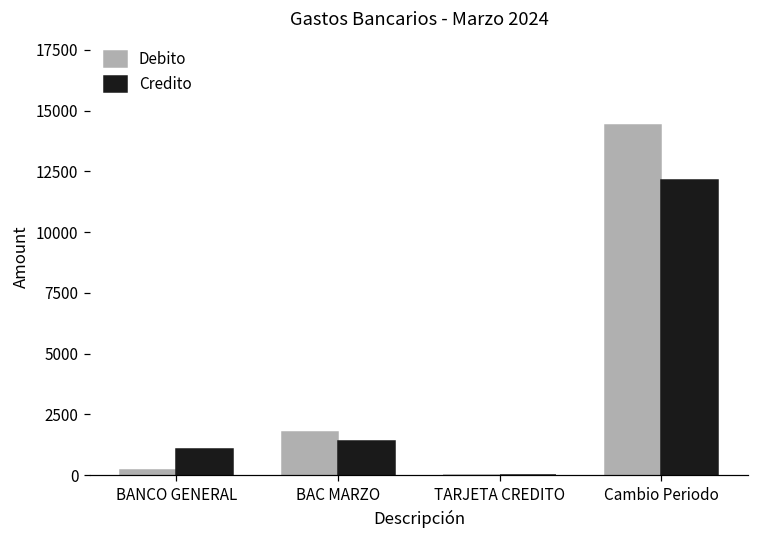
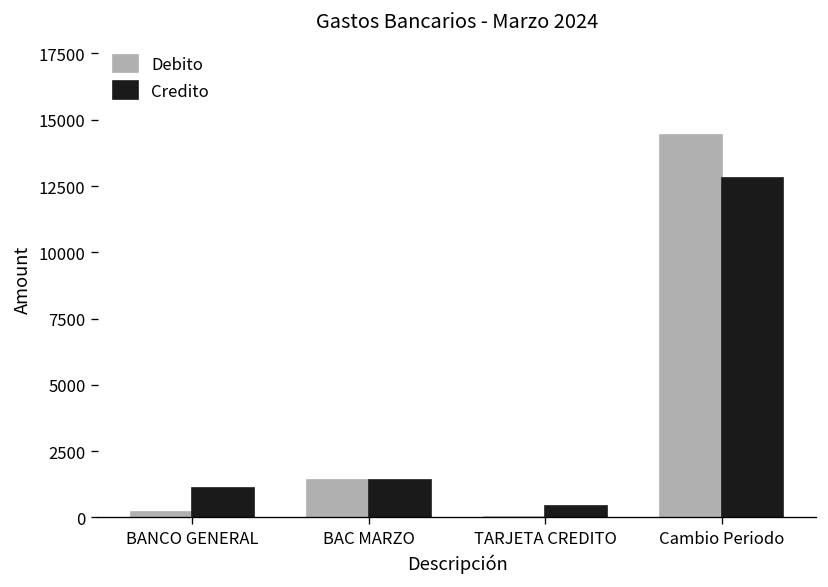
  {
    "Debito": {
      "BANCO GENERAL": 200,
-     "BAC MARZO": 1800,
+     "BAC MARZO": 1400,
      "Cambio Periodo": 14400
    },
    "Credito": {
      "BANCO GENERAL": 1100,
      "BAC MARZO": 1400,
-     "TARJETA CREDITO": 0,
-     "Cambio Periodo": 12200
+     "TARJETA CREDITO": 400,
+     "Cambio Periodo": 12800
    }
  }
